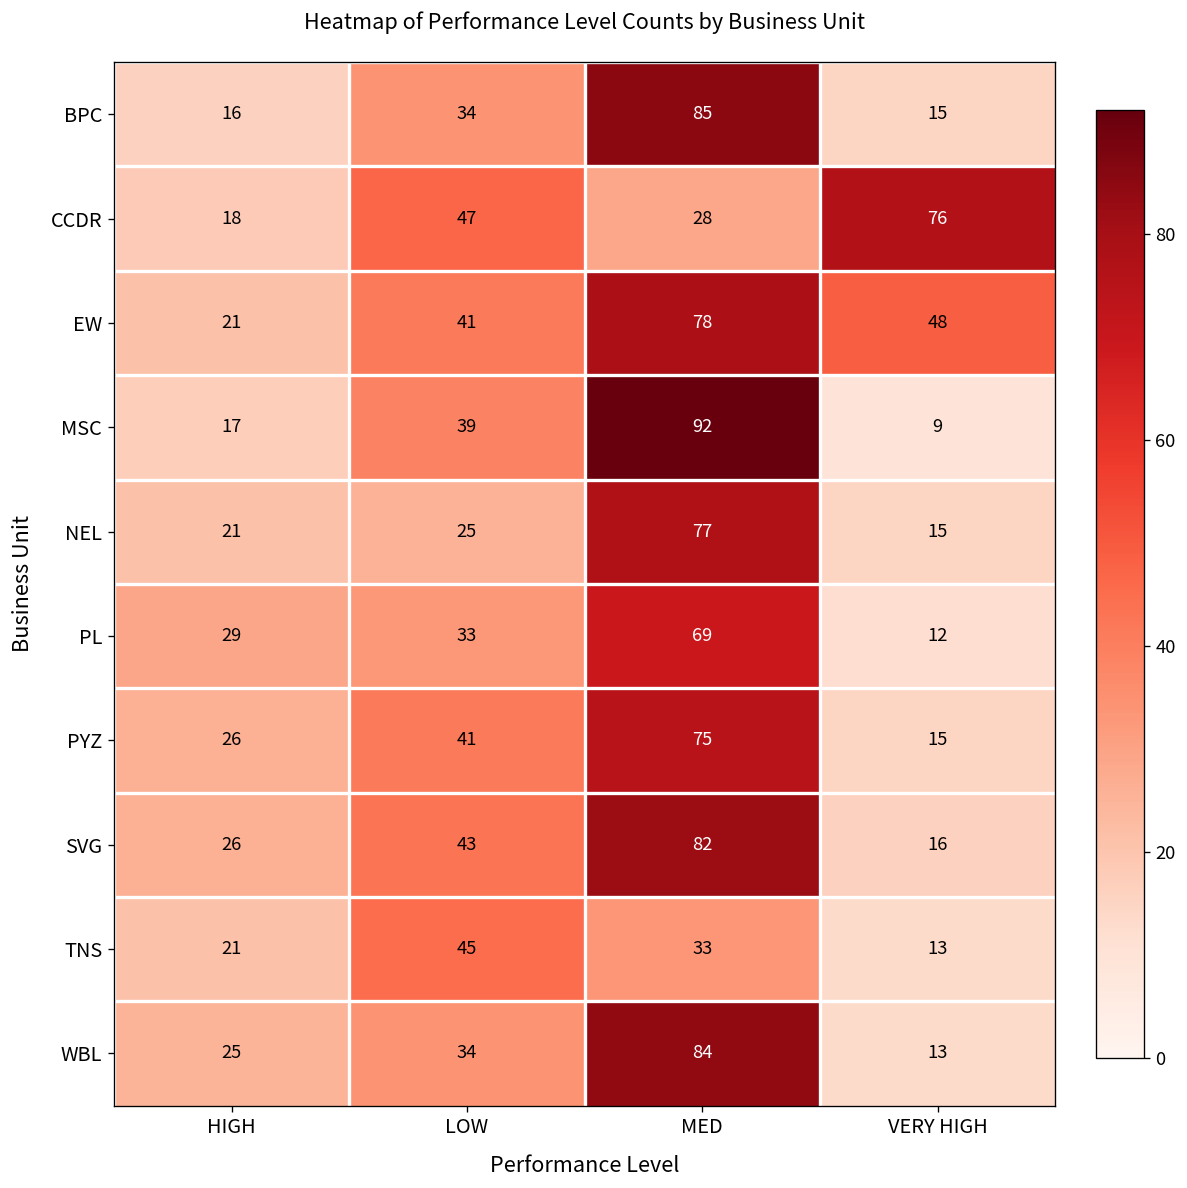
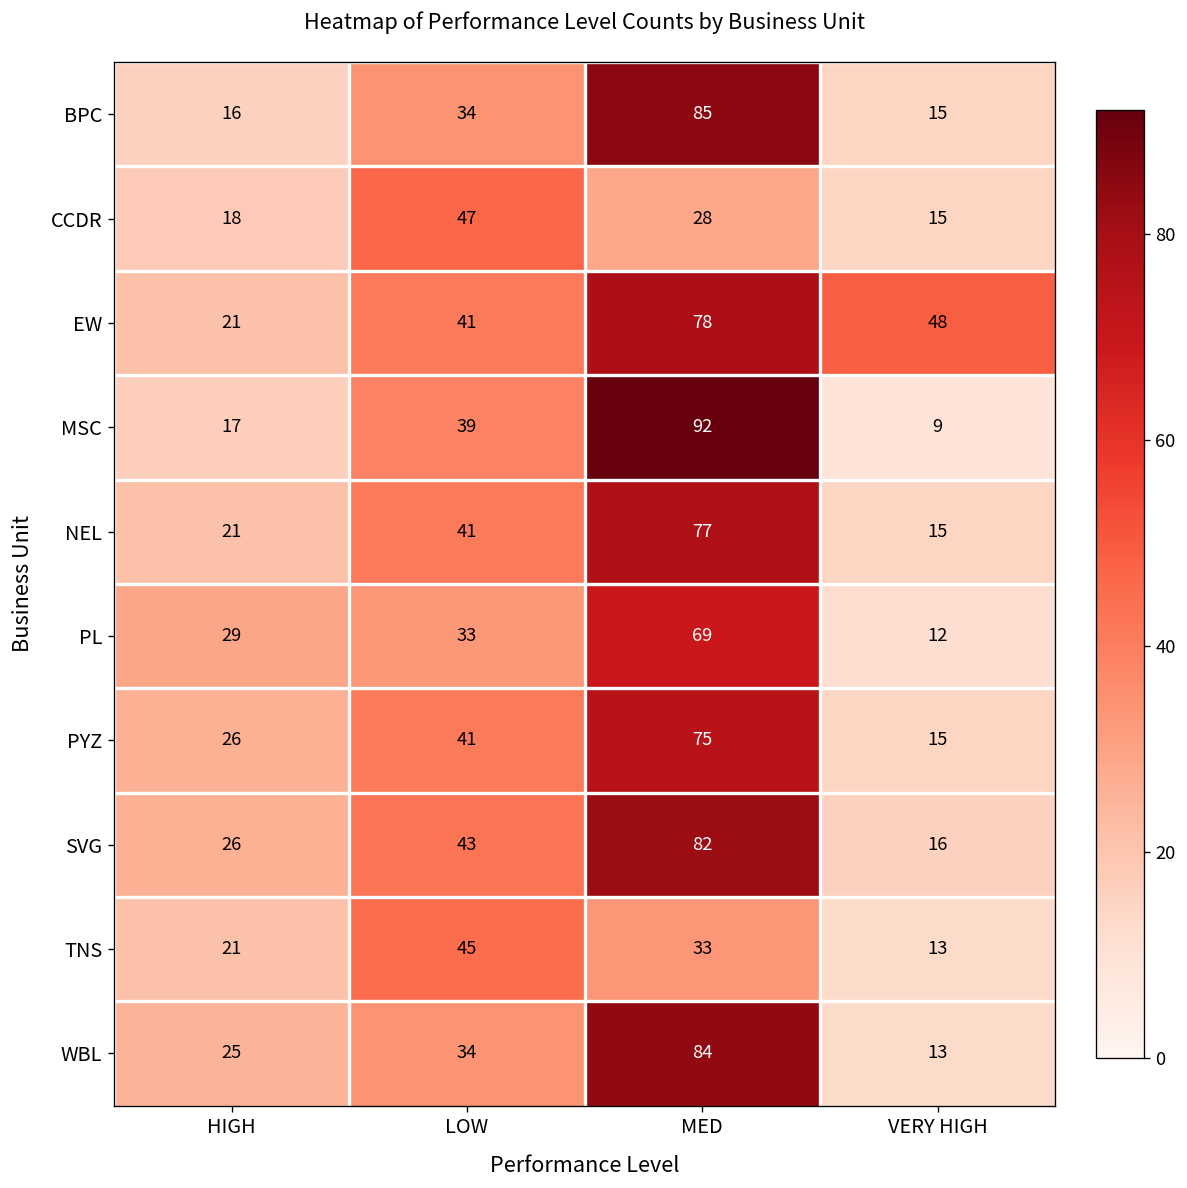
  {
    "BPC": {
      "HIGH": 16,
      "LOW": 34,
      "MED": 85,
      "VERY HIGH": 15
    },
    "CCDR": {
      "HIGH": 18,
      "LOW": 47,
      "MED": 28,
-     "VERY HIGH": 76
+     "VERY HIGH": 15
    },
    "EW": {
      "HIGH": 21,
      "LOW": 41,
      "MED": 78,
      "VERY HIGH": 48
    },
    "MSC": {
      "HIGH": 17,
      "LOW": 39,
      "MED": 92,
      "VERY HIGH": 9
    },
    "NEL": {
      "HIGH": 21,
-     "LOW": 25,
+     "LOW": 41,
      "MED": 77,
      "VERY HIGH": 15
    },
    "PL": {
      "HIGH": 29,
      "LOW": 33,
      "MED": 69,
      "VERY HIGH": 12
    },
    "PYZ": {
      "HIGH": 26,
      "LOW": 41,
      "MED": 75,
      "VERY HIGH": 15
    },
    "SVG": {
      "HIGH": 26,
      "LOW": 43,
      "MED": 82,
      "VERY HIGH": 16
    },
    "TNS": {
      "HIGH": 21,
      "LOW": 45,
      "MED": 33,
      "VERY HIGH": 13
    },
    "WBL": {
      "HIGH": 25,
      "LOW": 34,
      "MED": 84,
      "VERY HIGH": 13
    }
  }
